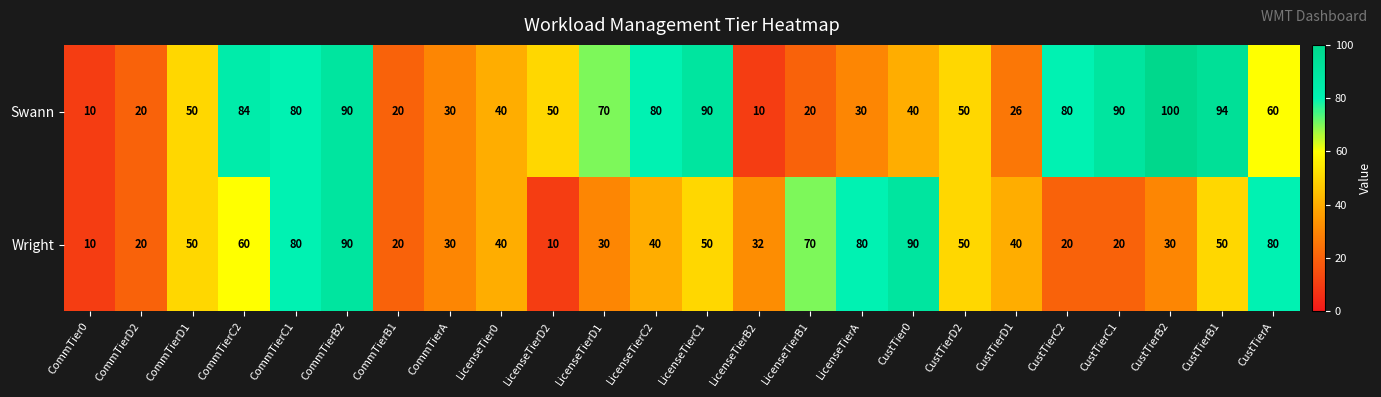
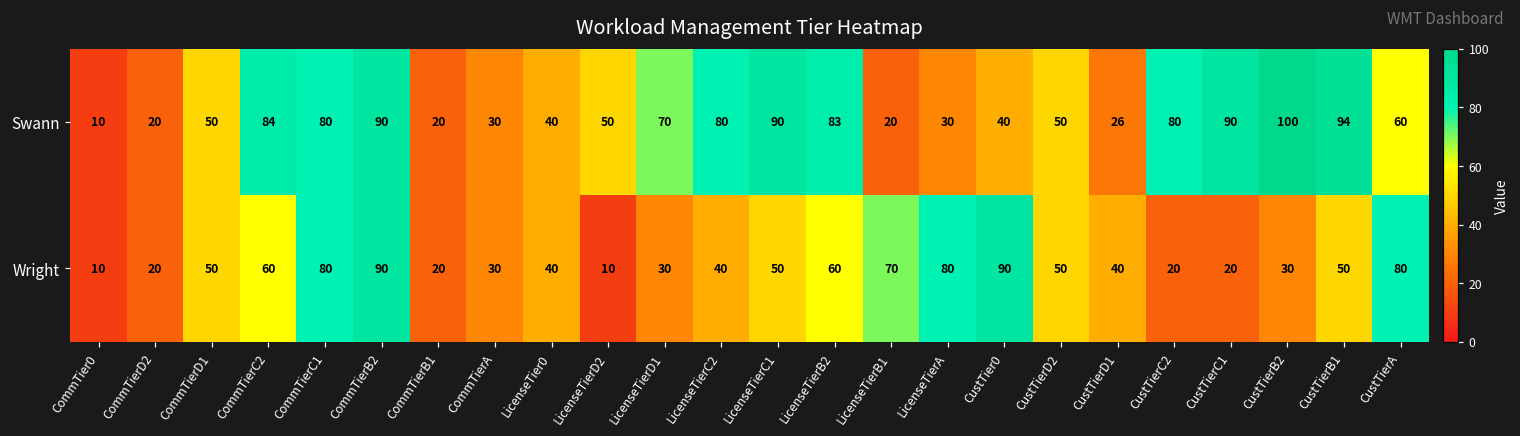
  {
    "Swann": {
      "CommTier0": 10,
      "CommTierD2": 20,
      "CommTierD1": 50,
      "CommTierC2": 84,
      "CommTierC1": 80,
      "CommTierB2": 90,
      "CommTierB1": 20,
      "CommTierA": 30,
      "LicenseTier0": 40,
      "LicenseTierD2": 50,
      "LicenseTierD1": 70,
      "LicenseTierC2": 80,
      "LicenseTierC1": 90,
-     "LicenseTierB2": 10,
+     "LicenseTierB2": 83,
      "LicenseTierB1": 20,
      "LicenseTierA": 30,
      "CustTier0": 40,
      "CustTierD2": 50,
      "CustTierD1": 26,
      "CustTierC2": 80,
      "CustTierC1": 90,
      "CustTierB2": 100,
      "CustTierB1": 94,
      "CustTierA": 60
    },
    "Wright": {
      "CommTier0": 10,
      "CommTierD2": 20,
      "CommTierD1": 50,
      "CommTierC2": 60,
      "CommTierC1": 80,
      "CommTierB2": 90,
      "CommTierB1": 20,
      "CommTierA": 30,
      "LicenseTier0": 40,
      "LicenseTierD2": 10,
      "LicenseTierD1": 30,
      "LicenseTierC2": 40,
      "LicenseTierC1": 50,
-     "LicenseTierB2": 32,
+     "LicenseTierB2": 60,
      "LicenseTierB1": 70,
      "LicenseTierA": 80,
      "CustTier0": 90,
      "CustTierD2": 50,
      "CustTierD1": 40,
      "CustTierC2": 20,
      "CustTierC1": 20,
      "CustTierB2": 30,
      "CustTierB1": 50,
      "CustTierA": 80
    }
  }
